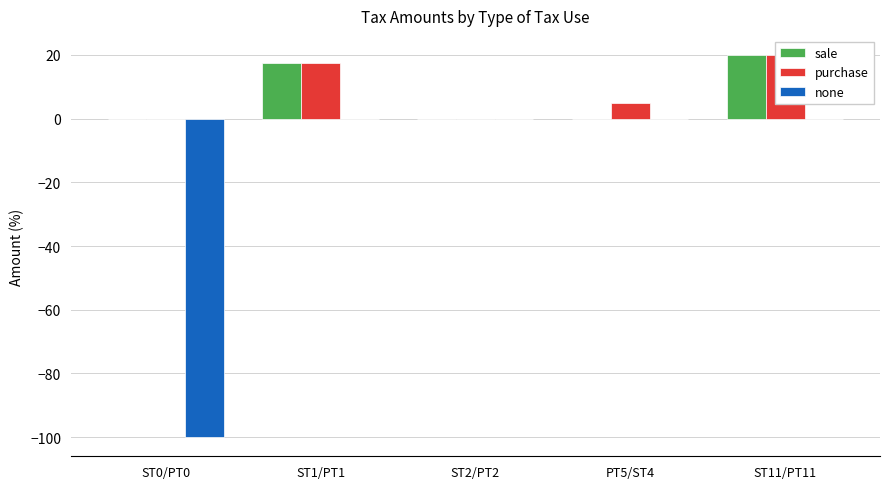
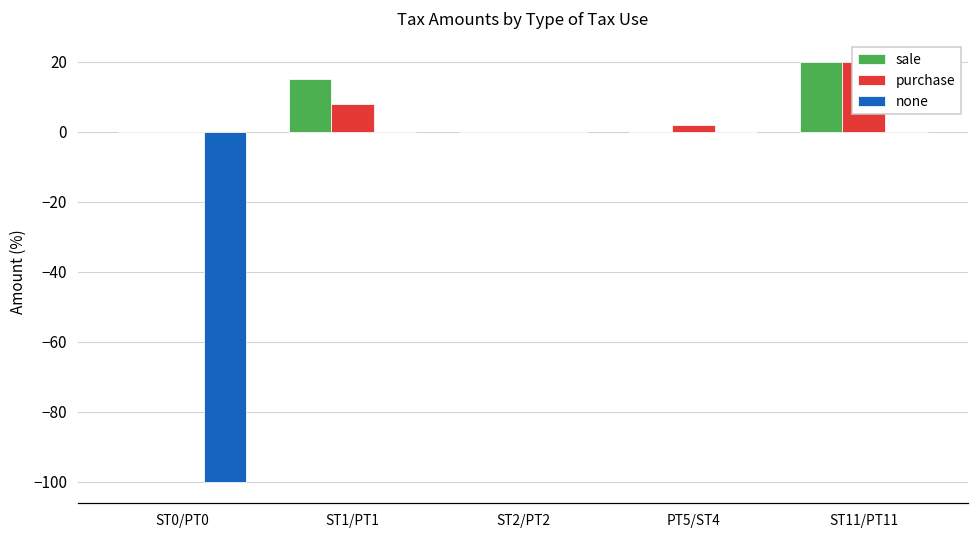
  {
    "sale": {
      "ST0/PT0": 0,
-     "ST1/PT1": 18,
+     "ST1/PT1": 15,
      "ST2/PT2": 0,
      "PT5/ST4": 0,
      "ST11/PT11": 20
    },
    "purchase": {
      "ST0/PT0": 0,
-     "ST1/PT1": 18,
+     "ST1/PT1": 8,
      "ST2/PT2": 0,
-     "PT5/ST4": 5
+     "PT5/ST4": 2
    },
    "none": {
      "ST0/PT0": -100,
      "ST1/PT1": 0,
      "ST2/PT2": 0,
      "PT5/ST4": 0,
      "ST11/PT11": 0
    }
  }
